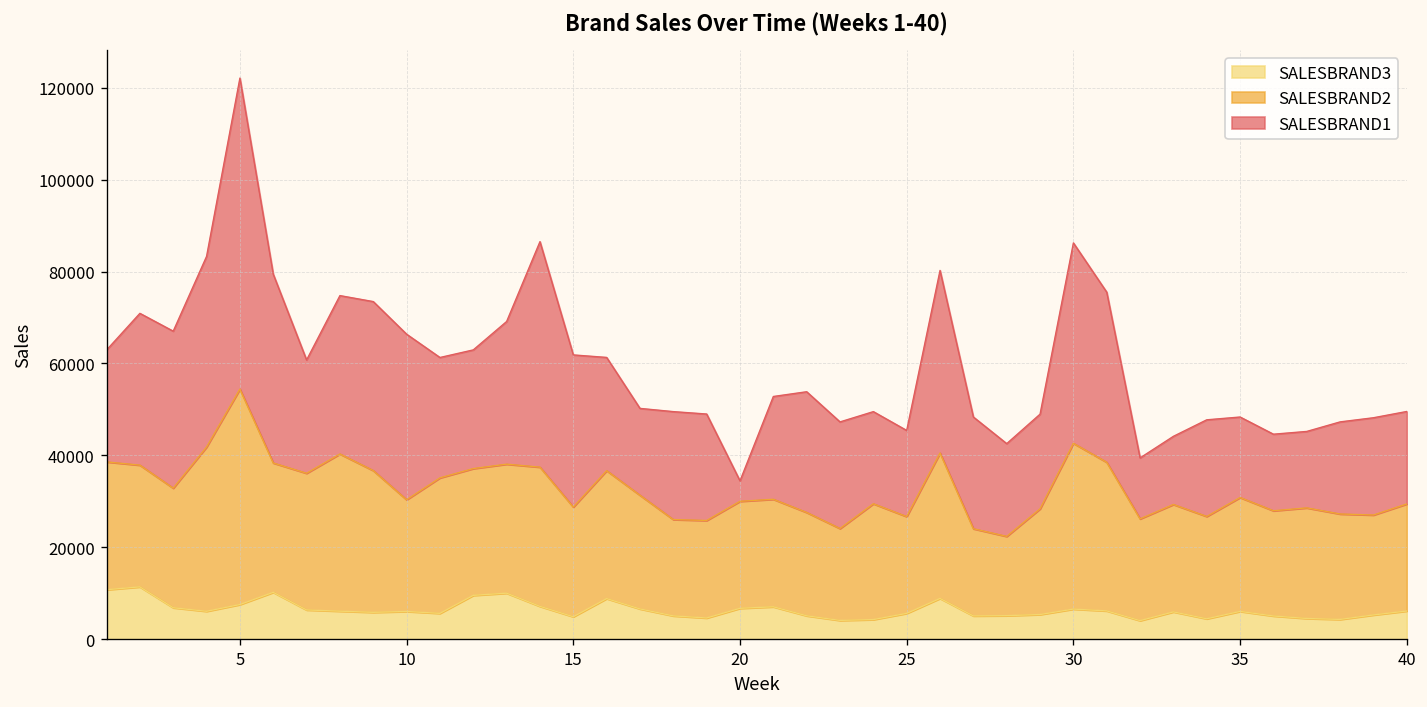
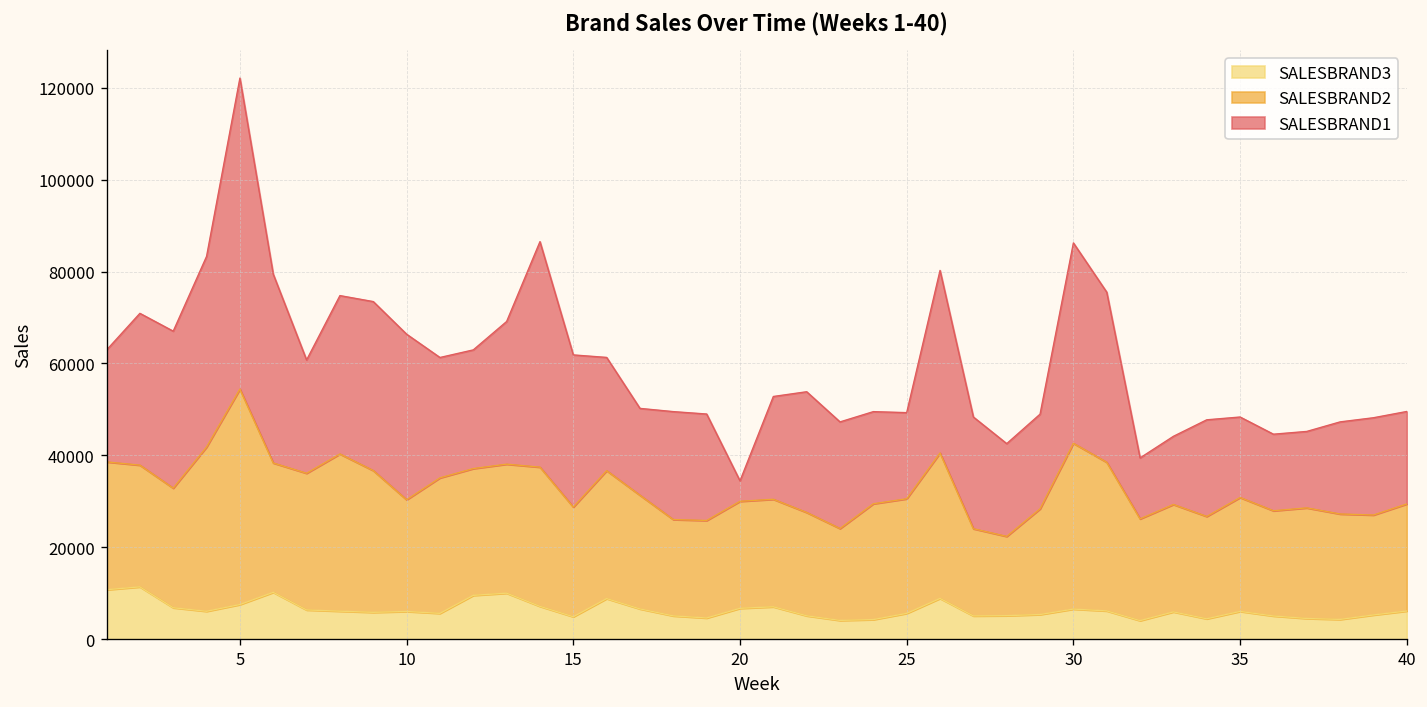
  {
    "SALESBRAND3": {
      "5": 8000,
      "10": 6000,
      "15": 5000,
      "20": 7000,
      "25": 6000,
      "30": 7000,
      "35": 6000,
      "40": 6000
    },
    "SALESBRAND2": {
      "5": 47000,
      "10": 24000,
      "15": 24000,
      "20": 23000,
-     "25": 21000,
+     "25": 25000,
      "30": 36000,
      "35": 25000,
      "40": 23000
    },
    "SALESBRAND1": {
      "5": 68000,
      "10": 36000,
      "15": 33000,
      "20": 4000,
      "25": 19000,
      "30": 44000,
      "35": 18000,
      "40": 20000
    }
  }
